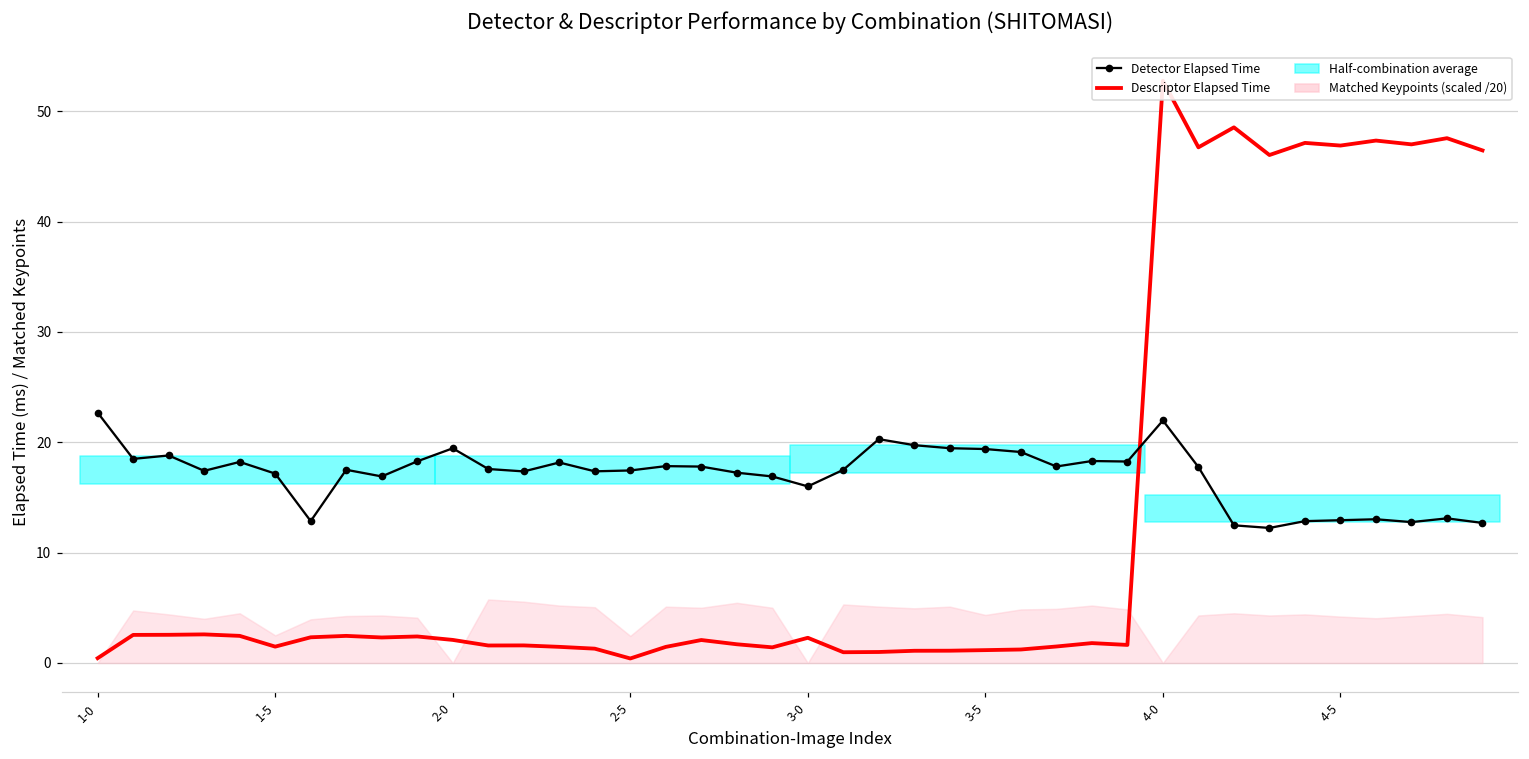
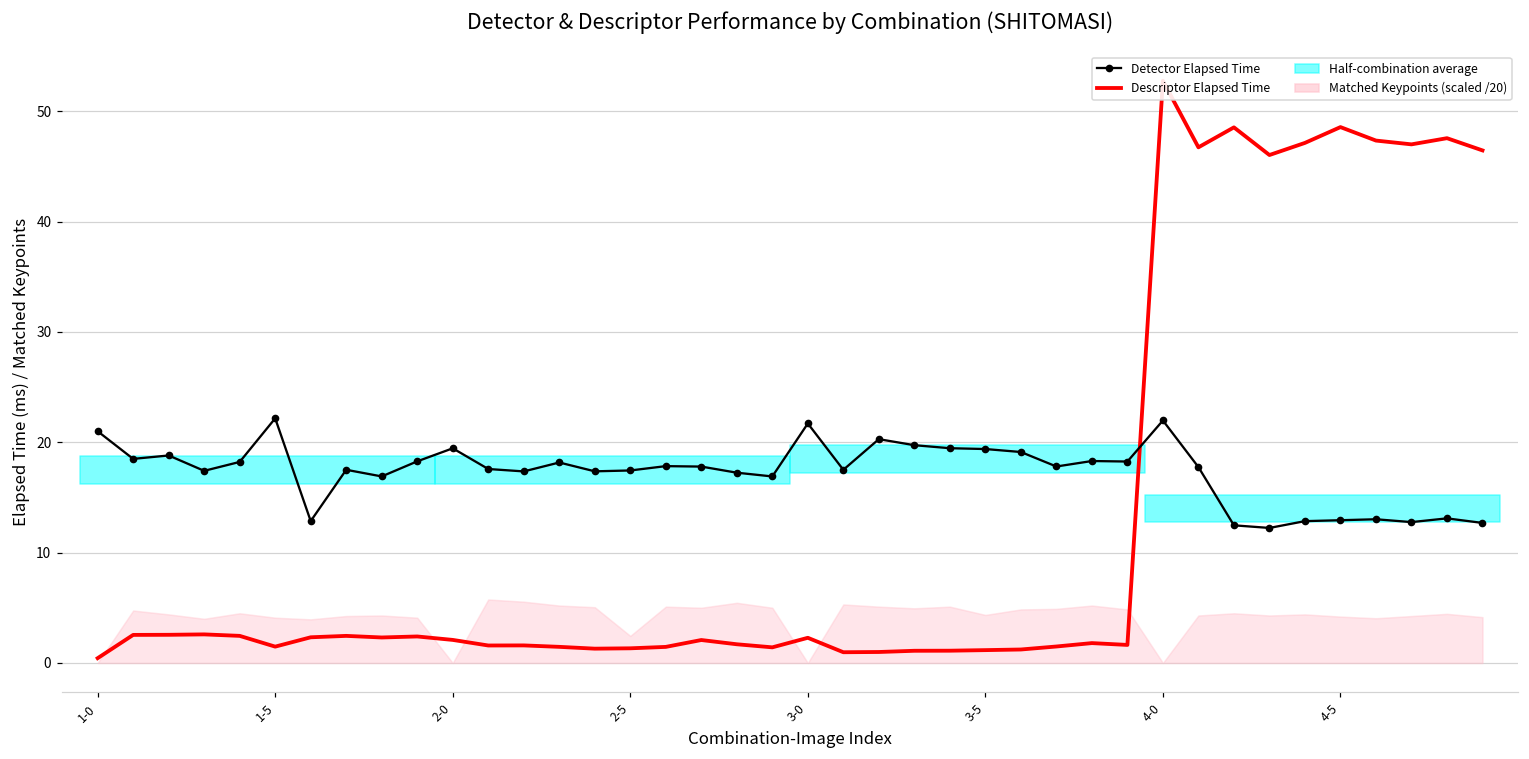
  {
    "Detector Elapsed Time": {
-     "1-0": 22.7,
-     "1-5": 17.2,
+     "1-0": 21.0,
+     "1-5": 22.2,
      "2-0": 19.5,
      "2-5": 17.4,
-     "3-0": 16.0,
+     "3-0": 21.7,
      "3-5": 19.4,
      "4-0": 22.0,
      "4-5": 12.9
    },
    "Descriptor Elapsed Time": {
      "1-0": 0.4,
      "1-5": 1.5,
      "2-0": 2.1,
-     "2-5": 0.4,
+     "2-5": 1.3,
      "3-0": 2.3,
      "3-5": 1.2,
-     "4-5": 46.9
+     "4-5": 48.6
    },
    "Matched Keypoints (scaled /20)": {
      "1-0": 0.0,
-     "1-5": 2.5,
+     "1-5": 4.1,
      "2-0": 0.0,
      "2-5": 2.5,
      "3-0": 0.0,
      "3-5": 4.4,
      "4-0": 0.0,
      "4-5": 4.2
    }
  }
